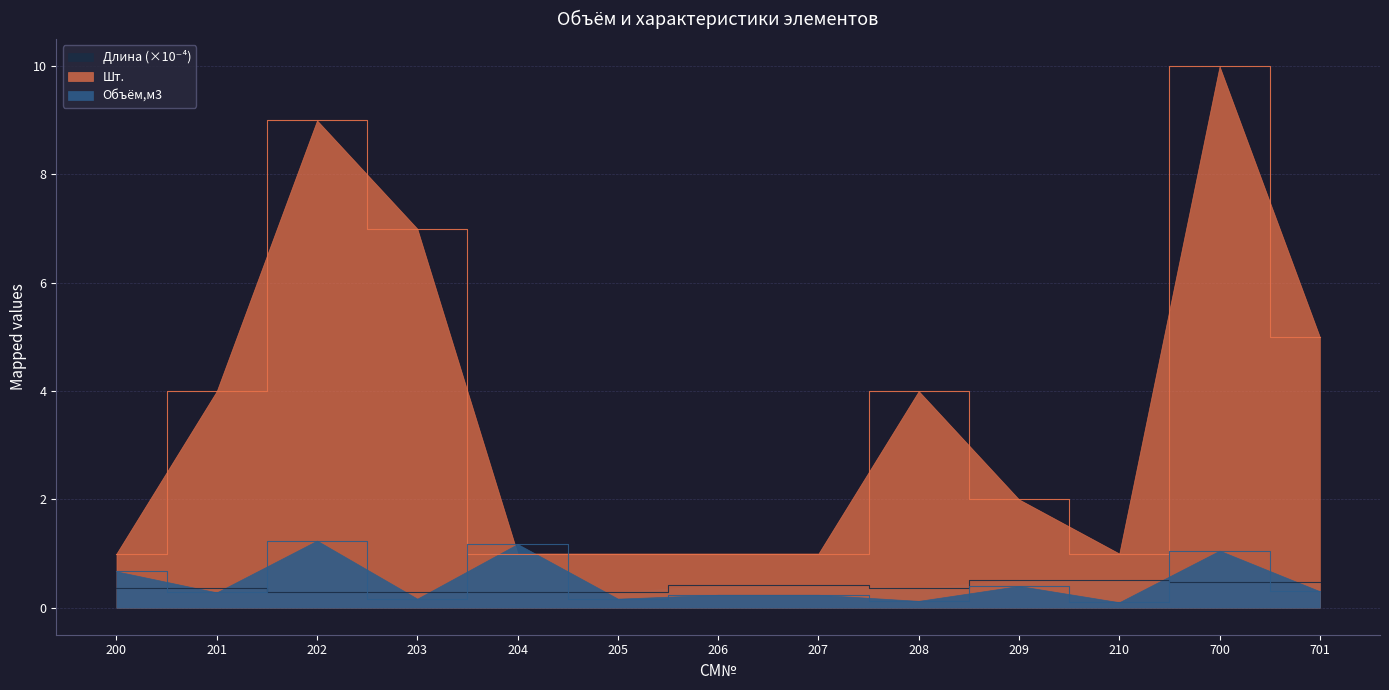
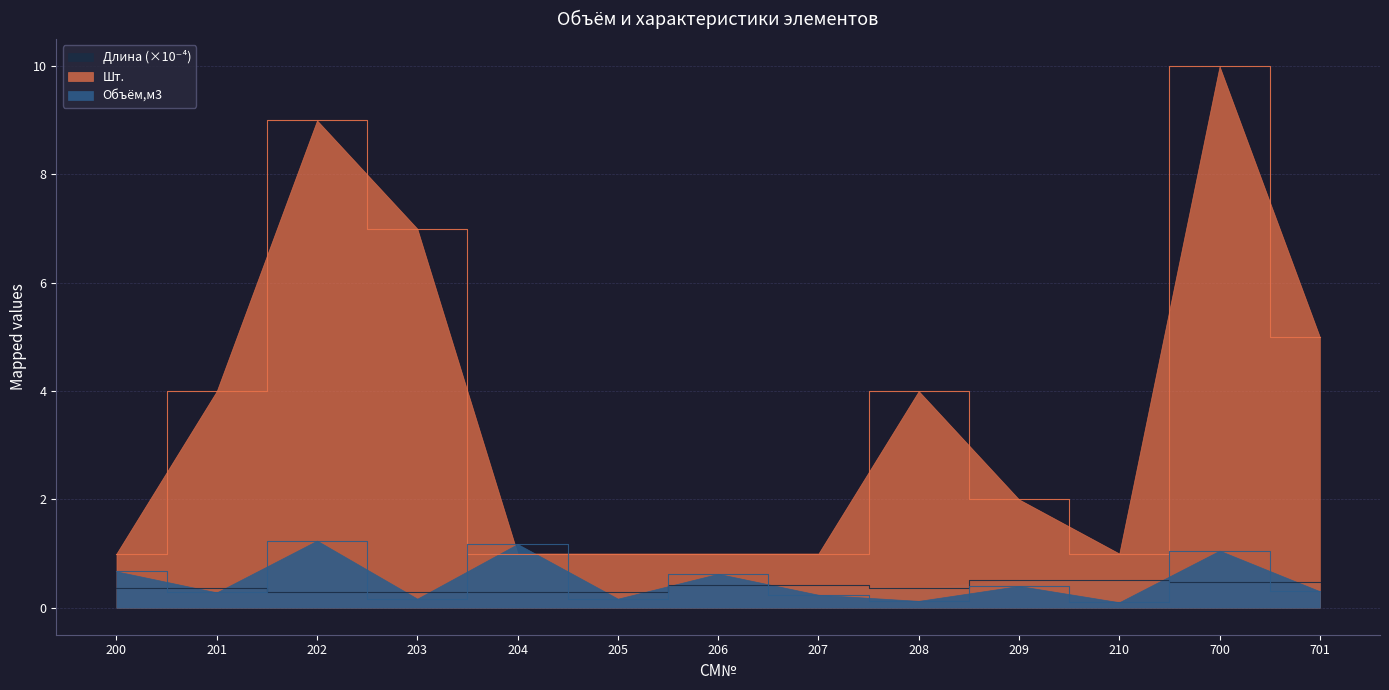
  {
    "Длина (×10⁻⁴)": {
      "200": 0.4,
      "201": 0.4,
      "202": 0.3,
      "203": 0.3,
      "204": 0.3,
      "205": 0.3,
      "206": 0.4,
      "207": 0.4,
      "208": 0.4,
      "209": 0.5,
      "210": 0.5,
      "700": 0.5,
      "701": 0.5
    },
    "Шт.": {
      "200": 1.0,
      "201": 4.0,
      "202": 9.0,
      "203": 7.0,
      "204": 1.0,
      "205": 1.0,
      "206": 1.0,
      "207": 1.0,
      "208": 4.0,
      "209": 2.0,
      "210": 1.0,
      "700": 10.0,
      "701": 5.0
    },
    "Объём,м3": {
      "200": 0.7,
      "201": 0.3,
      "202": 1.2,
      "203": 0.2,
      "204": 1.2,
      "205": 0.2,
-     "206": 0.2,
+     "206": 0.6,
      "207": 0.2,
      "208": 0.1,
      "209": 0.4,
      "210": 0.1,
      "700": 1.1,
      "701": 0.3
    }
  }
